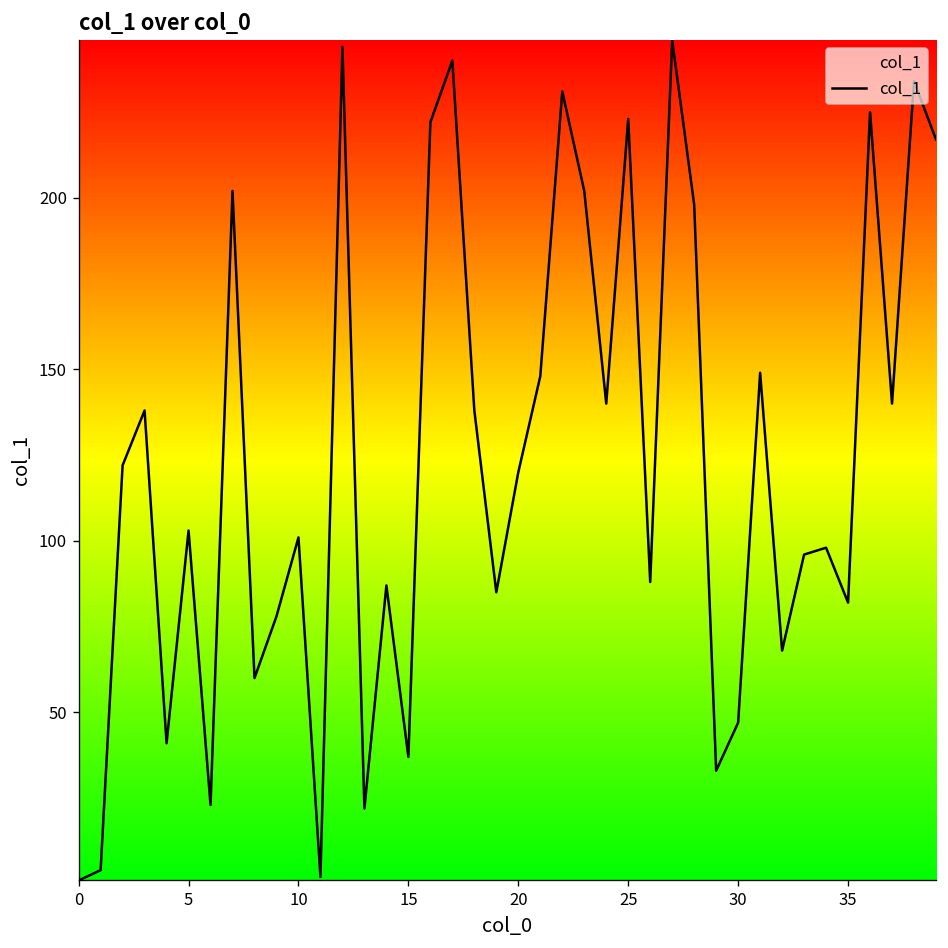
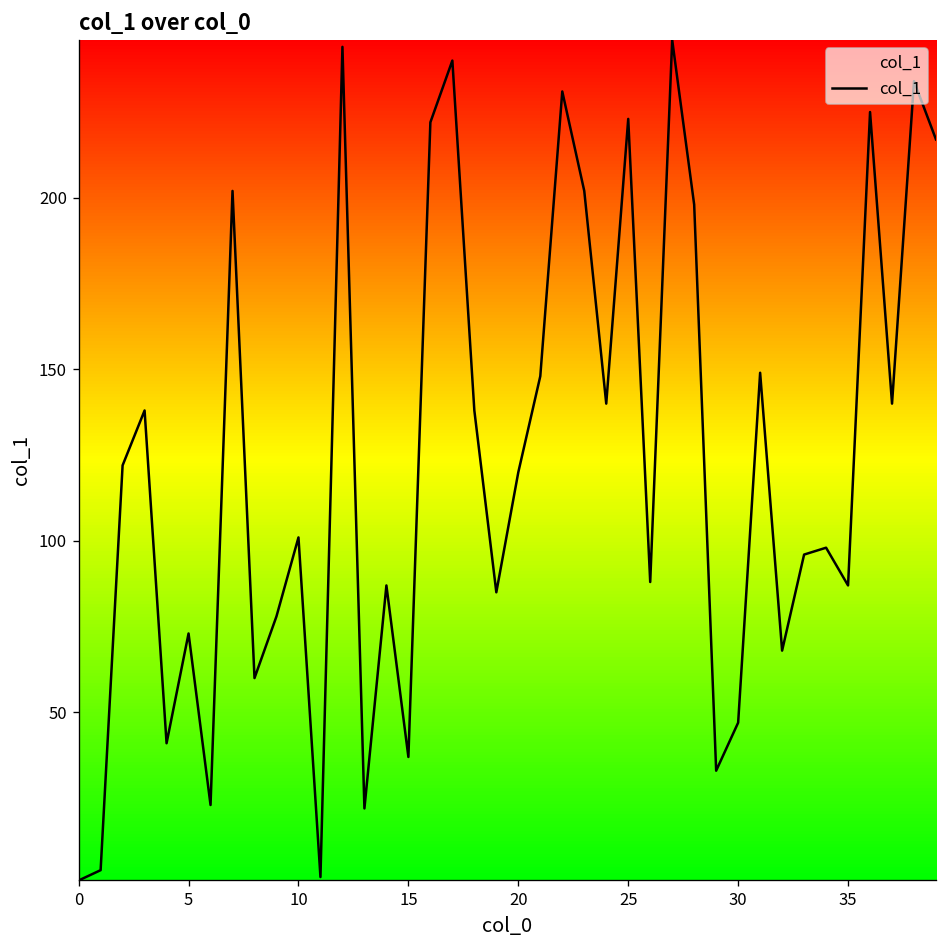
  {
    "0": 1,
-   "5": 103,
+   "5": 73,
    "10": 101,
    "15": 37,
    "20": 120,
    "25": 223,
    "30": 47,
-   "35": 82
+   "35": 87
  }
